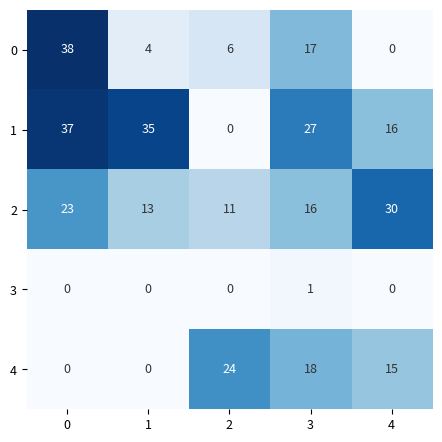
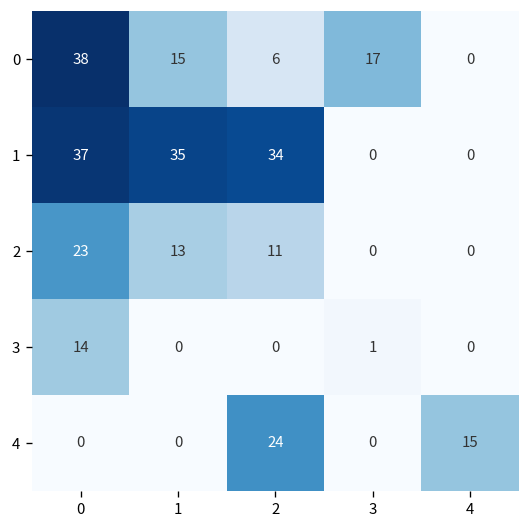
  {
    "0": {
      "0": 38,
-     "1": 4,
+     "1": 15,
      "2": 6,
      "3": 17,
      "4": 0
    },
    "1": {
      "0": 37,
      "1": 35,
-     "2": 0,
-     "3": 27,
-     "4": 16
+     "2": 34,
+     "3": 0,
+     "4": 0
    },
    "2": {
      "0": 23,
      "1": 13,
      "2": 11,
-     "3": 16,
-     "4": 30
+     "3": 0,
+     "4": 0
    },
    "3": {
-     "0": 0,
+     "0": 14,
      "1": 0,
      "2": 0,
      "3": 1,
      "4": 0
    },
    "4": {
      "0": 0,
      "1": 0,
      "2": 24,
-     "3": 18,
+     "3": 0,
      "4": 15
    }
  }
